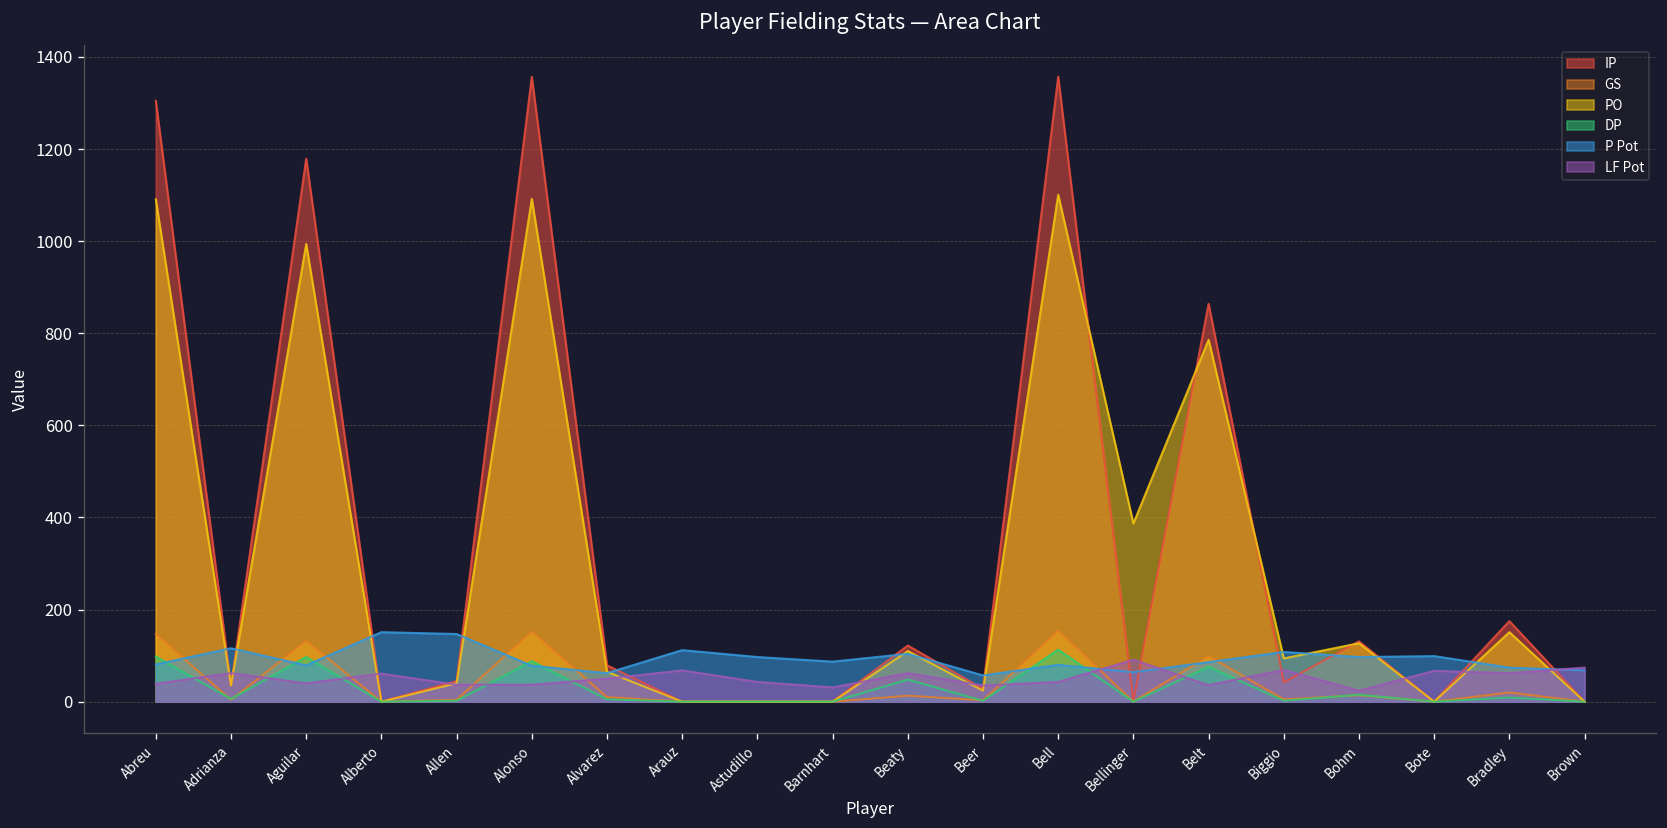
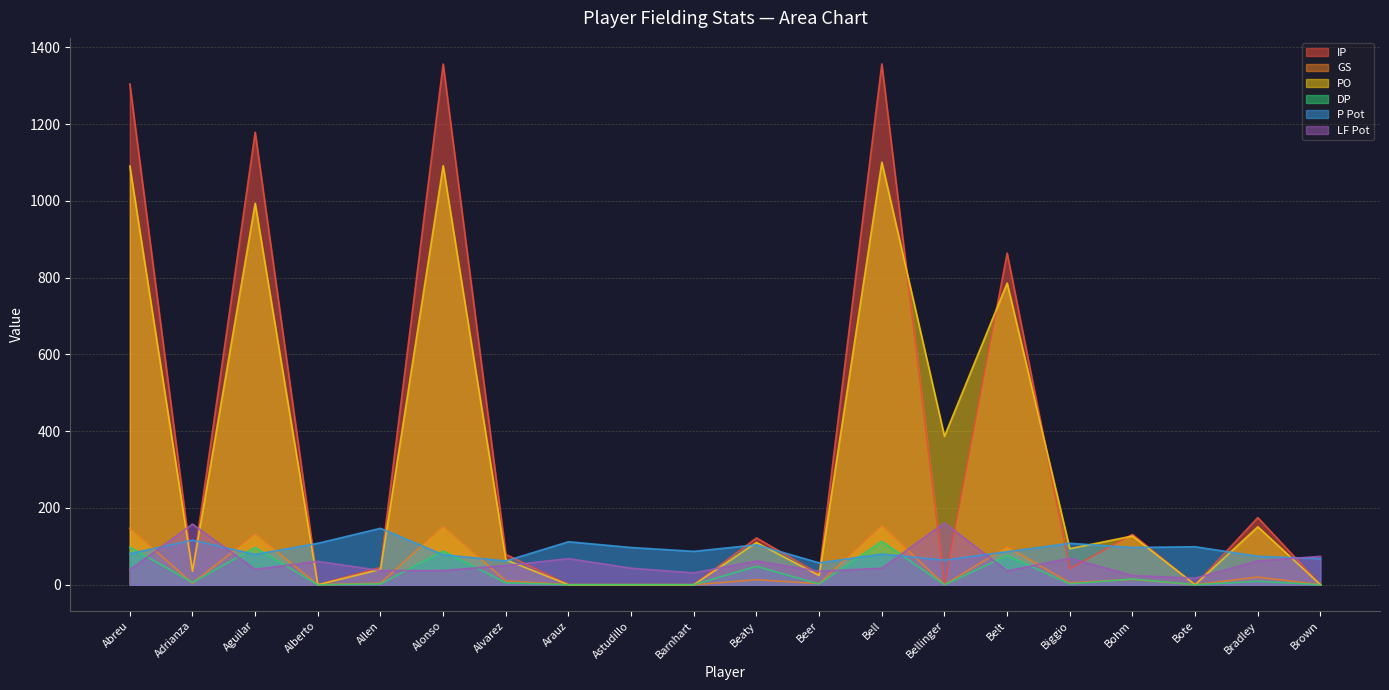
  {
    "PO": {
      "Abreu": 1090,
      "Aguilar": 990,
      "Alonso": 1090,
      "Bell": 1100,
      "Bellinger": 390,
      "Belt": 790,
      "Biggio": 90,
      "Bradley": 150
    },
    "DP": {
      "Abreu": 100,
      "Aguilar": 100,
      "Alonso": 90,
      "Beaty": 50,
      "Bell": 110,
      "Belt": 80,
      "Bradley": 10
    },
    "P Pot": {
      "Abreu": 80,
      "Adrianza": 120,
      "Aguilar": 80,
-     "Alberto": 150,
+     "Alberto": 110,
      "Allen": 150,
      "Alonso": 80,
      "Arauz": 110,
      "Astudillo": 100,
      "Barnhart": 90,
      "Beer": 60,
      "Bell": 80,
      "Bellinger": 60,
      "Belt": 90,
      "Biggio": 110,
      "Bohm": 100,
      "Bote": 100,
      "Bradley": 70
    },
    "LF Pot": {
      "Abreu": 40,
-     "Adrianza": 60,
+     "Adrianza": 160,
      "Aguilar": 40,
      "Alberto": 60,
      "Alonso": 40,
      "Alvarez": 50,
      "Arauz": 70,
      "Astudillo": 40,
      "Barnhart": 30,
      "Beaty": 60,
      "Beer": 40,
      "Bell": 40,
-     "Bellinger": 90,
+     "Bellinger": 160,
      "Belt": 40,
      "Biggio": 70,
      "Bohm": 20,
-     "Bote": 70,
+     "Bote": 20,
      "Bradley": 60
    }
  }
